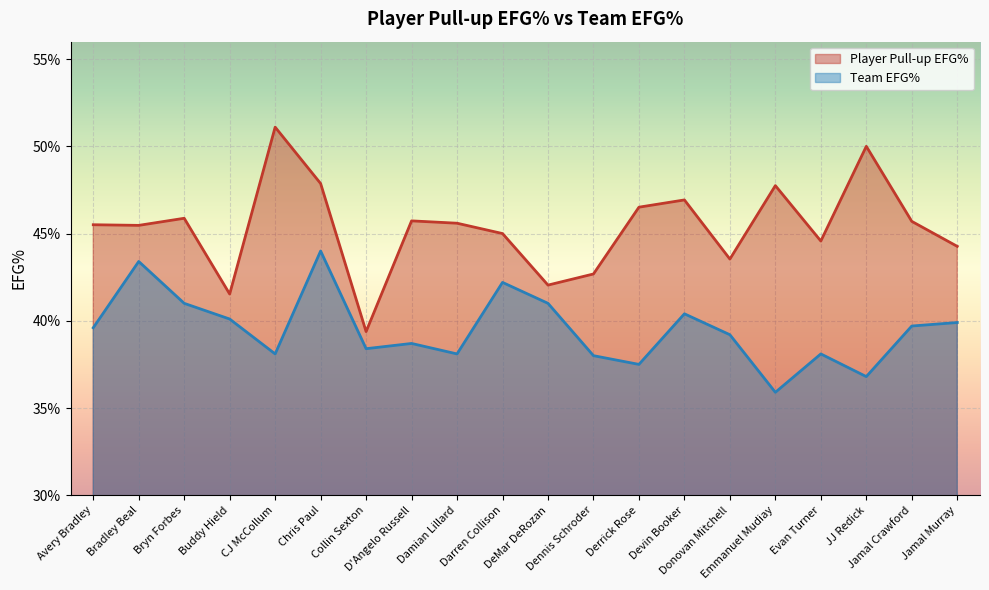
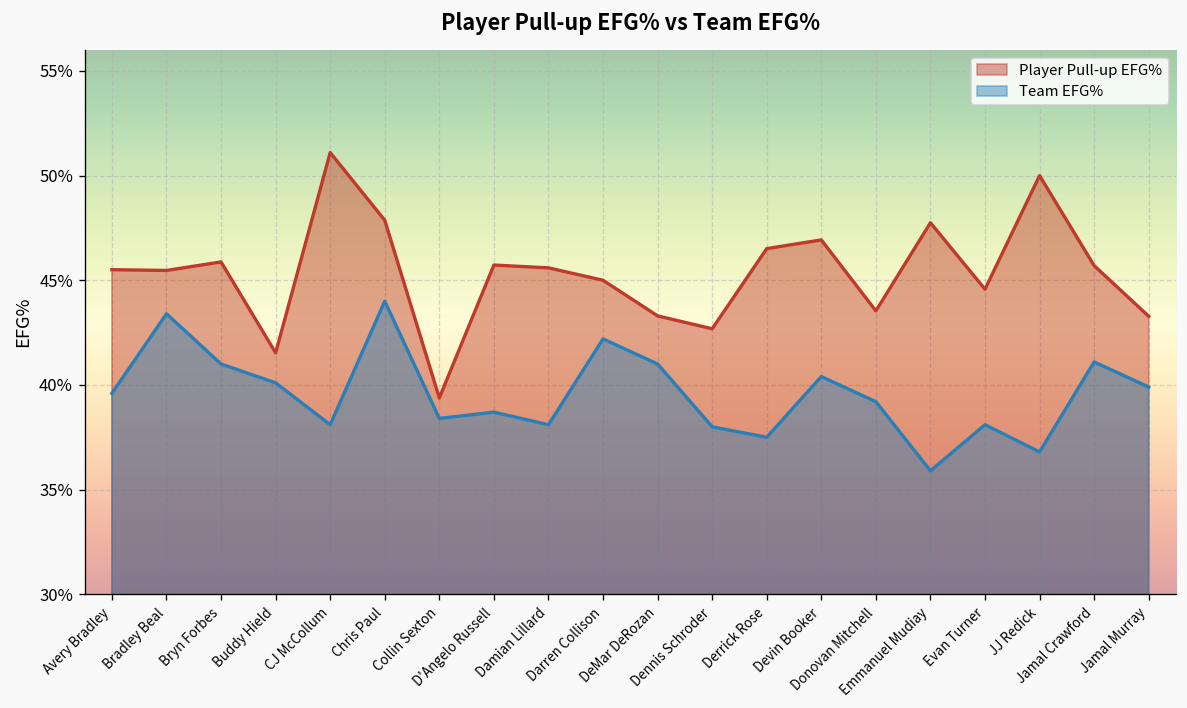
  {
    "Player Pull-up EFG%": {
      "Avery Bradley": "45.5%",
      "Bradley Beal": "45.5%",
      "Bryn Forbes": "45.9%",
      "Buddy Hield": "41.5%",
      "CJ McCollum": "51.1%",
      "Chris Paul": "47.9%",
      "Collin Sexton": "39.4%",
      "D'Angelo Russell": "45.7%",
      "Damian Lillard": "45.6%",
      "Darren Collison": "45.0%",
-     "DeMar DeRozan": "42.0%",
+     "DeMar DeRozan": "43.3%",
      "Dennis Schroder": "42.7%",
      "Derrick Rose": "46.5%",
      "Devin Booker": "46.9%",
      "Donovan Mitchell": "43.5%",
      "Emmanuel Mudiay": "47.7%",
      "Evan Turner": "44.6%",
      "JJ Redick": "50.0%",
      "Jamal Crawford": "45.7%",
-     "Jamal Murray": "44.3%"
+     "Jamal Murray": "43.3%"
    },
    "Team EFG%": {
      "Avery Bradley": "39.6%",
      "Bradley Beal": "43.4%",
      "Bryn Forbes": "41.0%",
      "Buddy Hield": "40.1%",
      "CJ McCollum": "38.1%",
      "Chris Paul": "44.0%",
      "Collin Sexton": "38.4%",
      "D'Angelo Russell": "38.7%",
      "Damian Lillard": "38.1%",
      "Darren Collison": "42.2%",
      "DeMar DeRozan": "41.0%",
      "Dennis Schroder": "38.0%",
      "Derrick Rose": "37.5%",
      "Devin Booker": "40.4%",
      "Donovan Mitchell": "39.2%",
      "Emmanuel Mudiay": "35.9%",
      "Evan Turner": "38.1%",
      "JJ Redick": "36.8%",
-     "Jamal Crawford": "39.7%",
+     "Jamal Crawford": "41.1%",
      "Jamal Murray": "39.9%"
    }
  }
